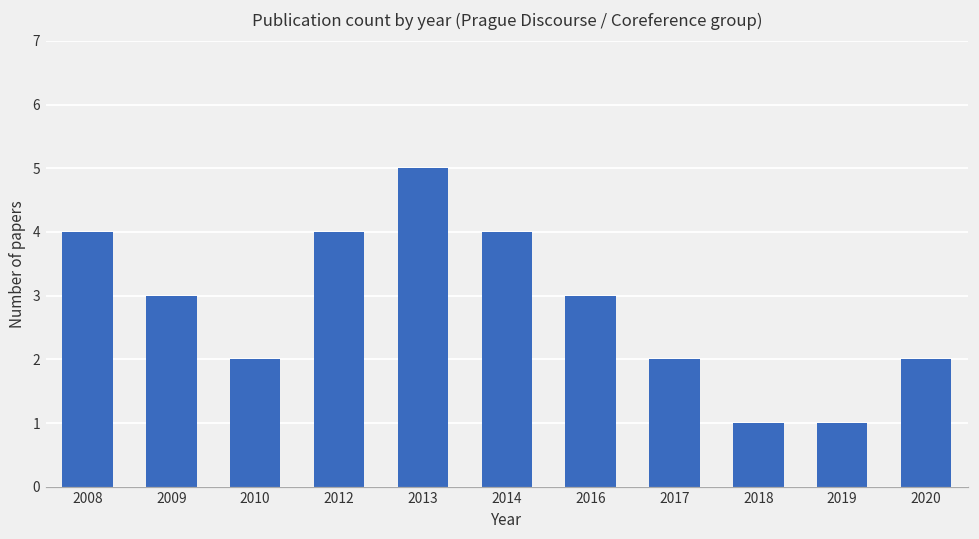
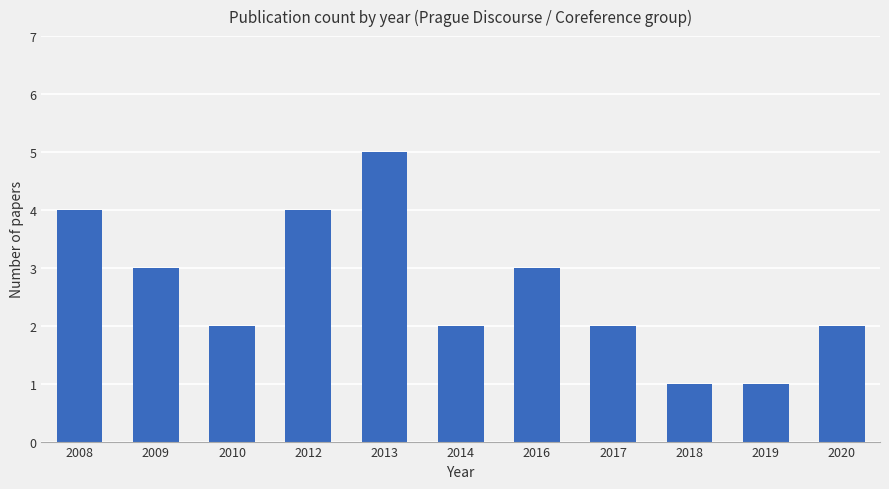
  {
    "2008": 4,
    "2009": 3,
    "2010": 2,
    "2012": 4,
    "2013": 5,
-   "2014": 4,
+   "2014": 2,
    "2016": 3,
    "2017": 2,
    "2018": 1,
    "2019": 1,
    "2020": 2
  }
